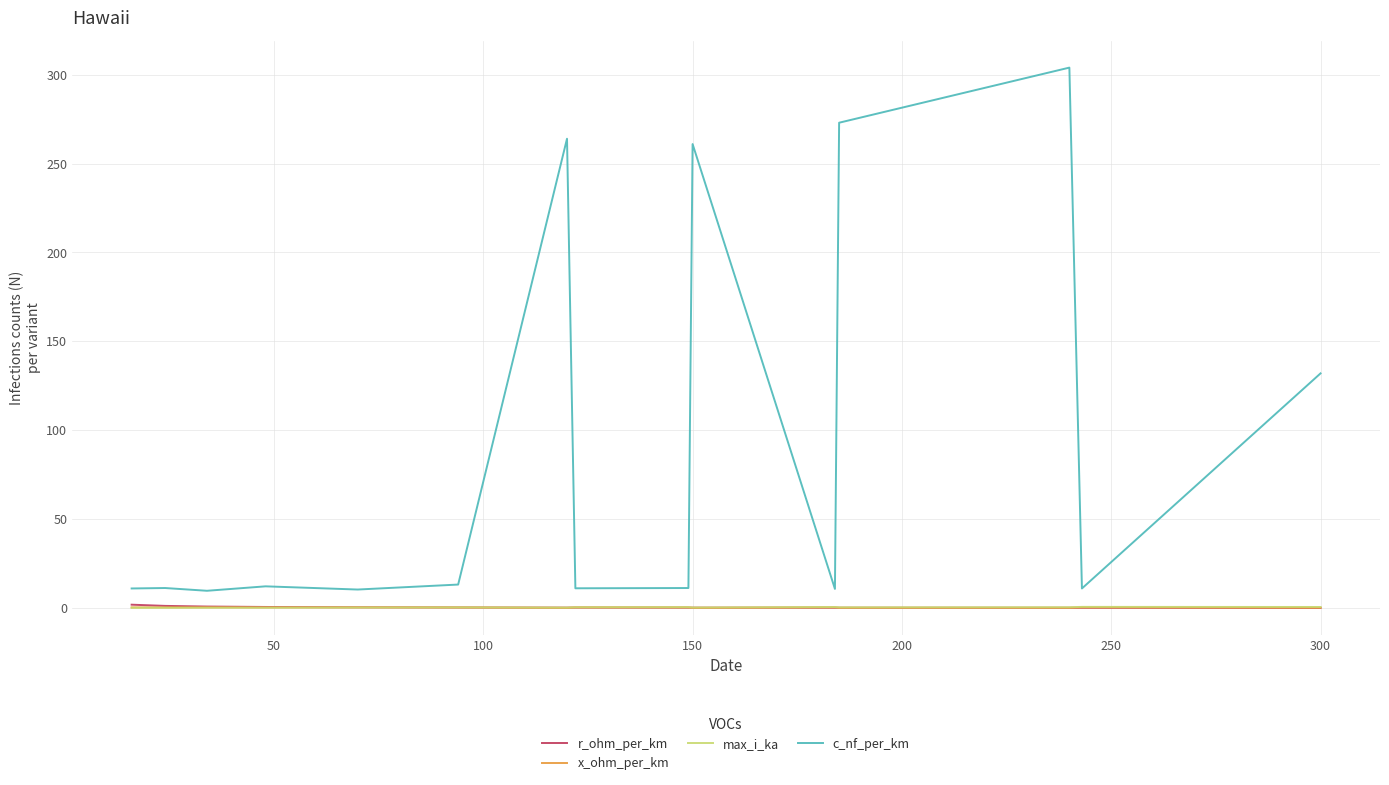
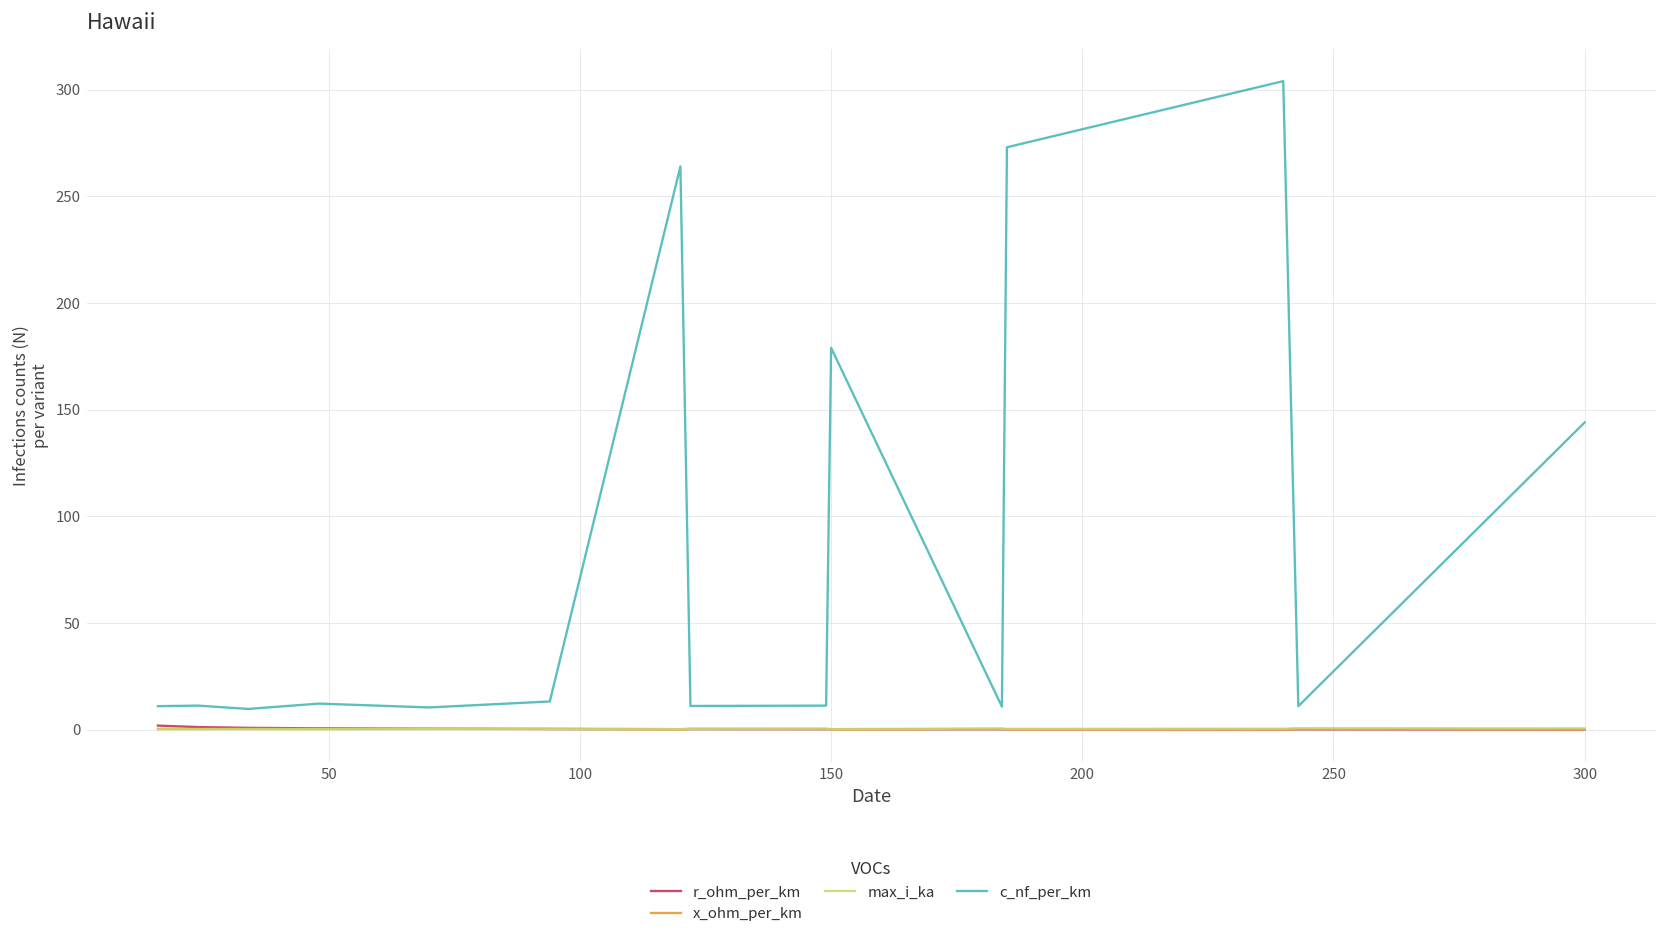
  {
    "c_nf_per_km": {
-     "150": 261,
-     "300": 132
+     "150": 179,
+     "300": 144
    }
  }
